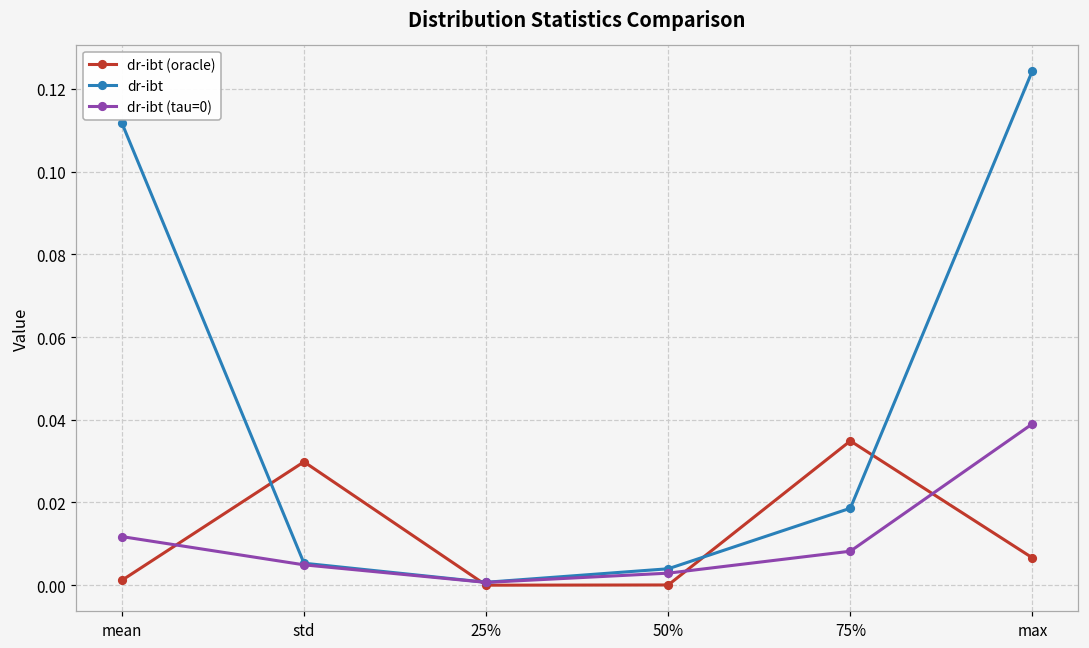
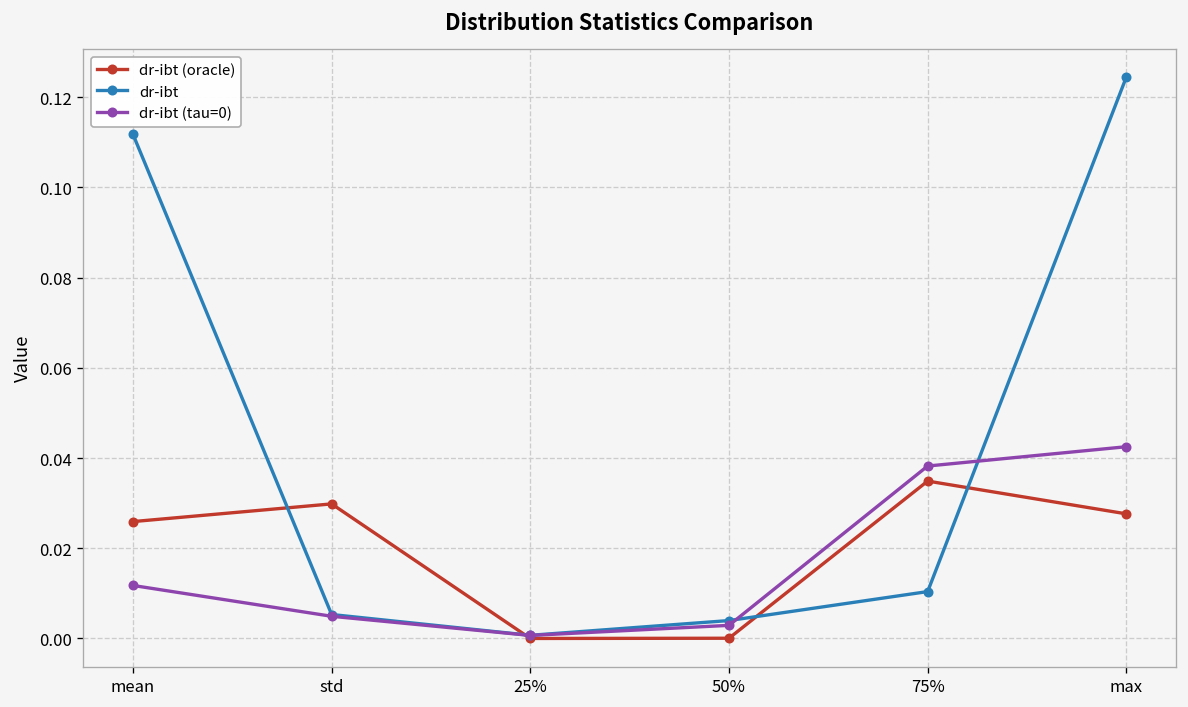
  {
    "dr-ibt (oracle)": {
-     "mean": 0.001,
+     "mean": 0.026,
      "std": 0.030,
      "50%": 0.000,
      "75%": 0.035,
-     "max": 0.007
+     "max": 0.028
    },
    "dr-ibt": {
      "mean": 0.112,
      "50%": 0.004,
-     "75%": 0.019,
+     "75%": 0.010,
      "max": 0.124
    },
    "dr-ibt (tau=0)": {
      "mean": 0.012,
      "50%": 0.003,
-     "75%": 0.008,
-     "max": 0.039
+     "75%": 0.038,
+     "max": 0.043
    }
  }
